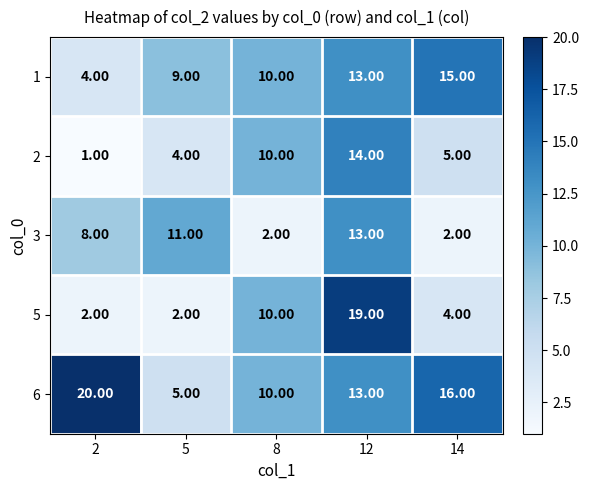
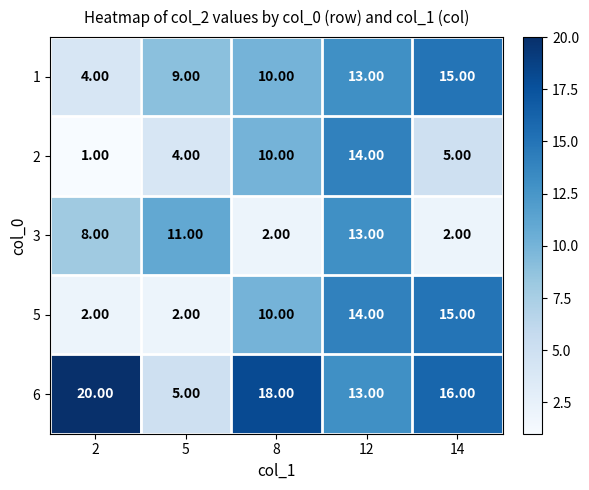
  {
    "1": {
      "2": 4.00,
      "5": 9.00,
      "8": 10.00,
      "12": 13.00,
      "14": 15.00
    },
    "2": {
      "2": 1.00,
      "5": 4.00,
      "8": 10.00,
      "12": 14.00,
      "14": 5.00
    },
    "3": {
      "2": 8.00,
      "5": 11.00,
      "8": 2.00,
      "12": 13.00,
      "14": 2.00
    },
    "5": {
      "2": 2.00,
      "5": 2.00,
      "8": 10.00,
-     "12": 19.00,
-     "14": 4.00
+     "12": 14.00,
+     "14": 15.00
    },
    "6": {
      "2": 20.00,
      "5": 5.00,
-     "8": 10.00,
+     "8": 18.00,
      "12": 13.00,
      "14": 16.00
    }
  }
